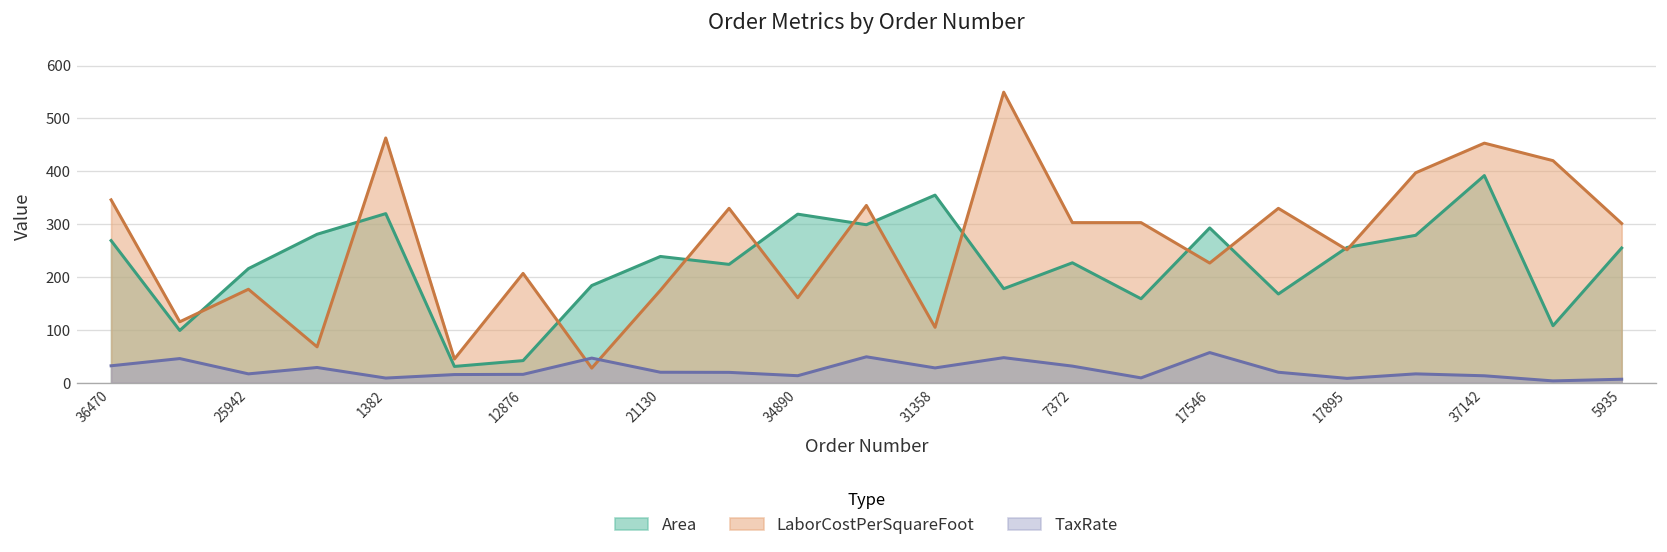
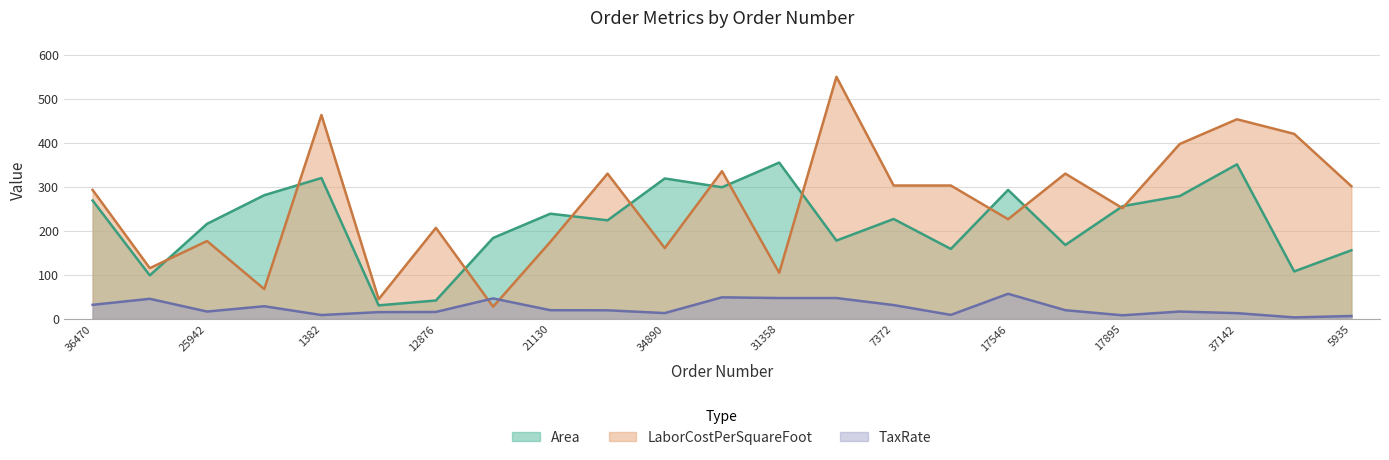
  {
    "Area": {
      "36470": 270,
      "25942": 220,
      "1382": 320,
      "12876": 40,
      "21130": 240,
      "34890": 320,
      "31358": 360,
      "7372": 230,
      "17546": 290,
-     "37142": 390,
-     "5935": 260
+     "37142": 350,
+     "5935": 160
    },
    "LaborCostPerSquareFoot": {
-     "36470": 350,
+     "36470": 290,
      "25942": 180,
      "1382": 460,
      "12876": 210,
      "21130": 170,
      "34890": 160,
      "31358": 100,
      "7372": 300,
      "17546": 230,
      "37142": 450,
      "5935": 300
    },
    "TaxRate": {
      "36470": 30,
      "25942": 20,
      "1382": 10,
      "12876": 20,
      "21130": 20,
      "34890": 10,
-     "31358": 30,
+     "31358": 50,
      "7372": 30,
      "17546": 60,
      "17895": 10,
      "37142": 10,
      "5935": 10
    }
  }
